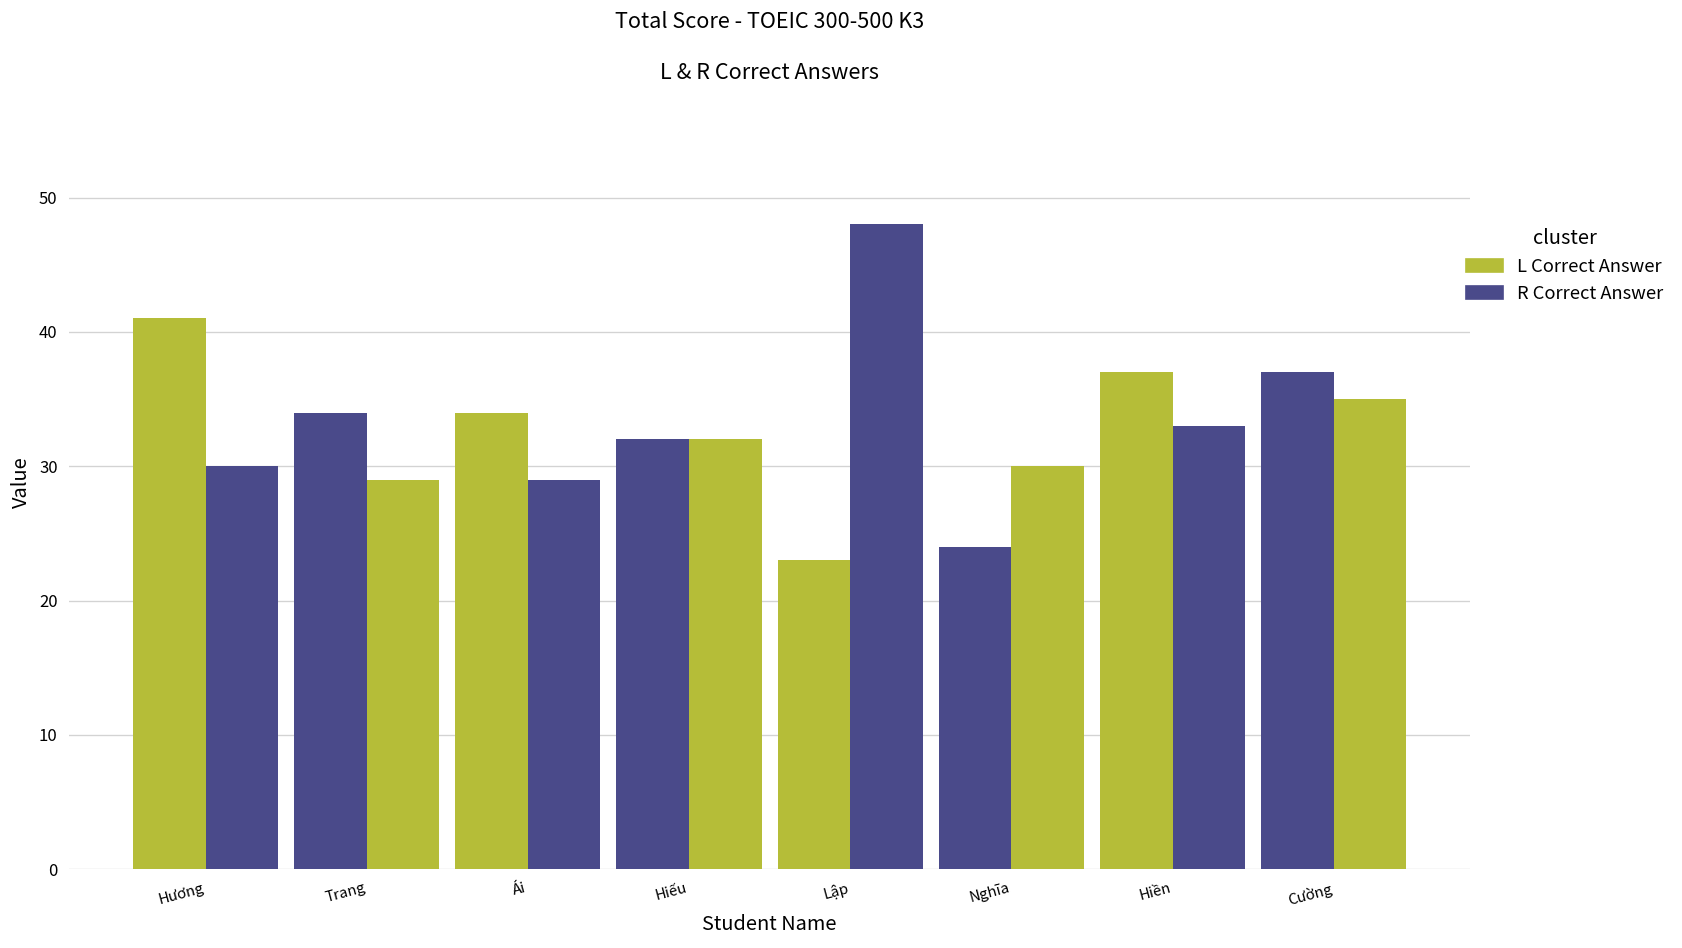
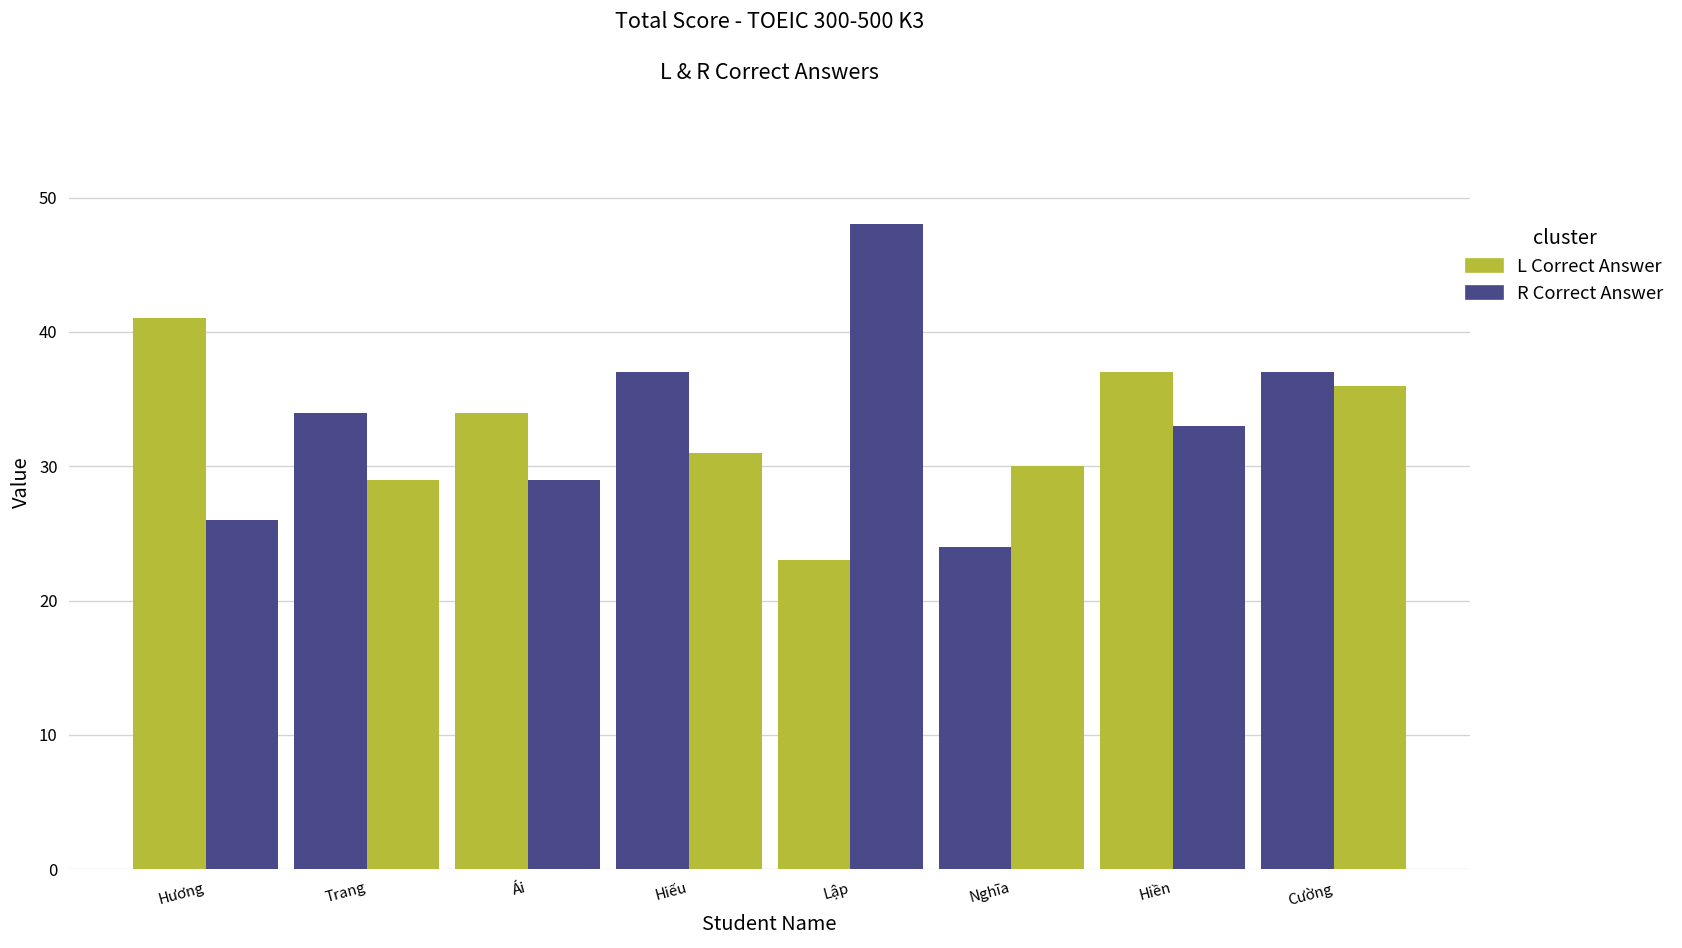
  {
    "L Correct Answer": {
      "Hương": 41,
      "Trang": 34,
      "Ái": 34,
-     "Hiếu": 32,
+     "Hiếu": 37,
      "Lập": 23,
      "Nghĩa": 24,
      "Hiền": 37,
      "Cường": 37
    },
    "R Correct Answer": {
-     "Hương": 30,
+     "Hương": 26,
      "Trang": 29,
      "Ái": 29,
-     "Hiếu": 32,
+     "Hiếu": 31,
      "Lập": 48,
      "Nghĩa": 30,
      "Hiền": 33,
-     "Cường": 35
+     "Cường": 36
    }
  }
